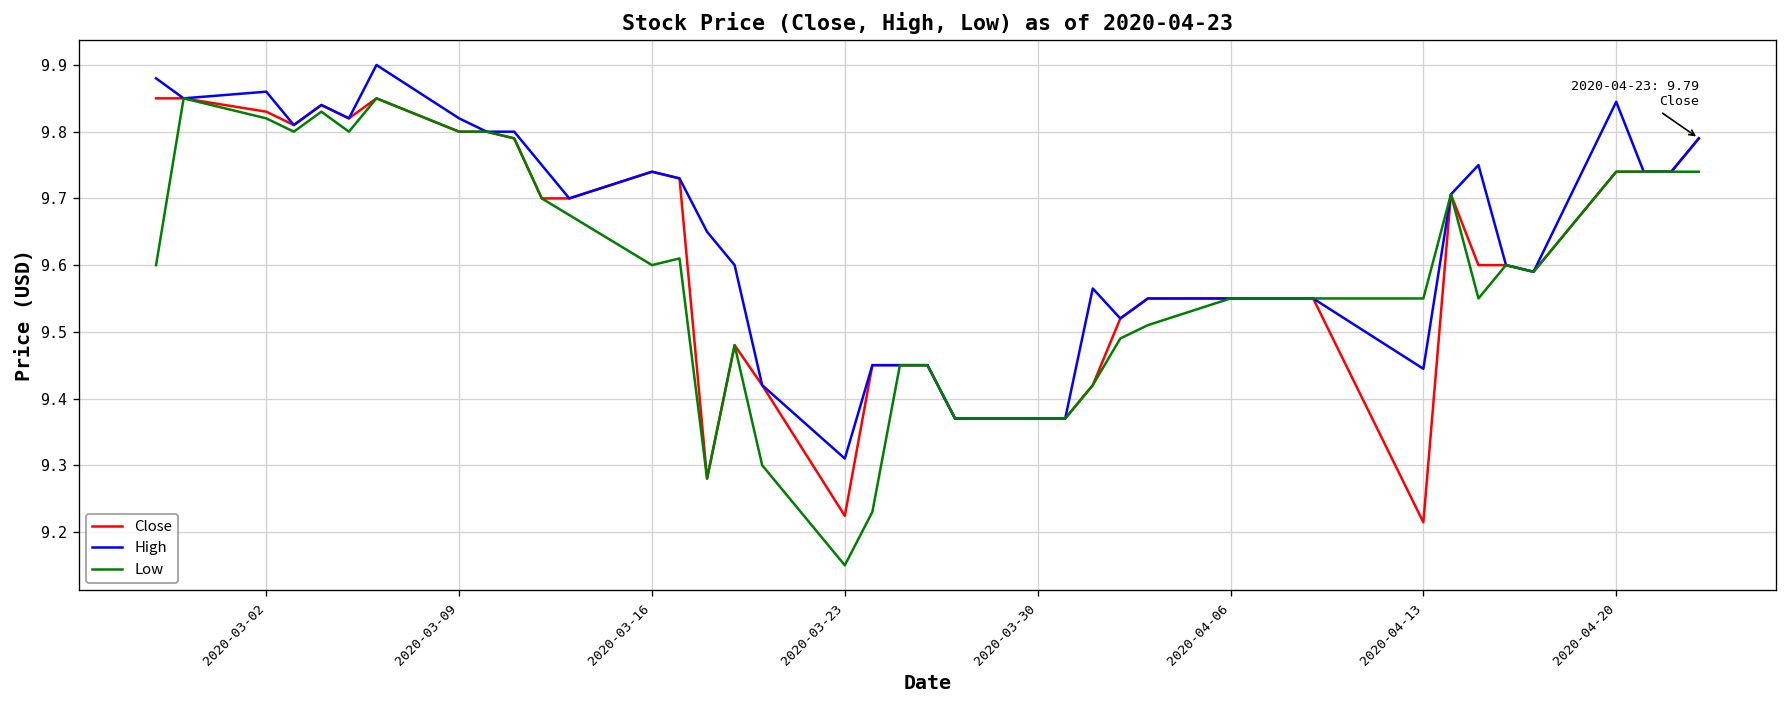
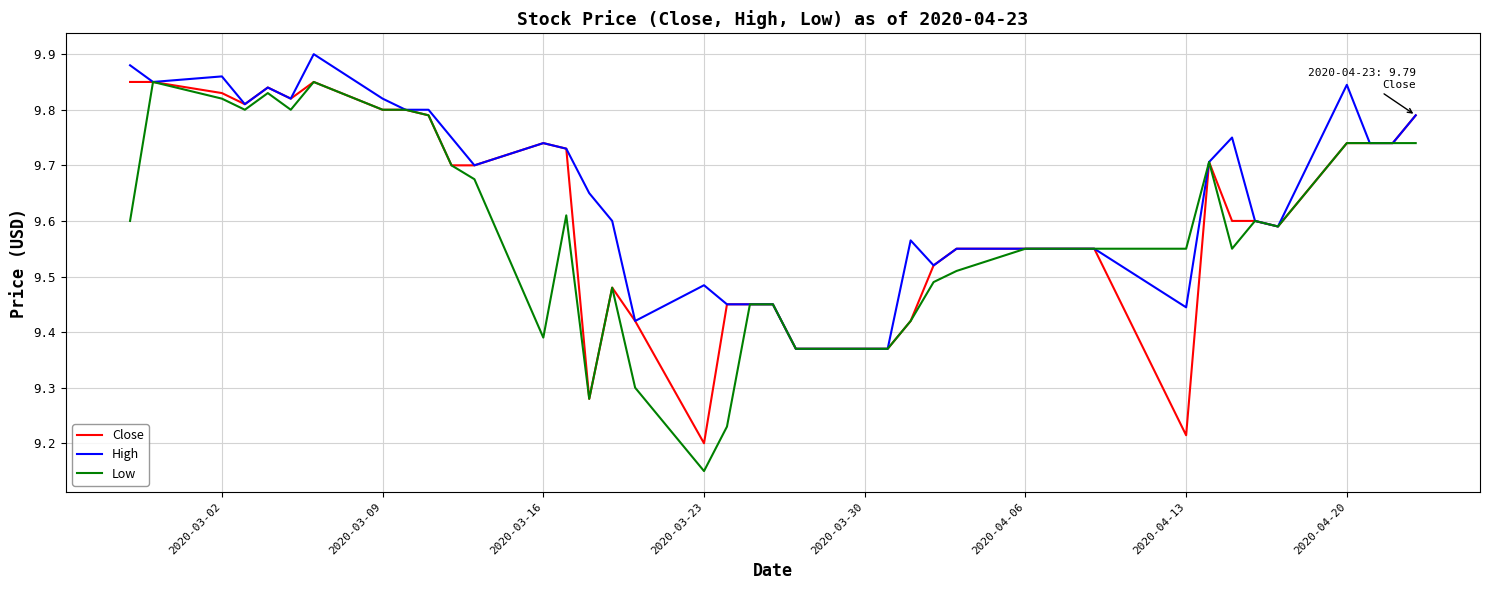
  {
    "Close": {
      "2020-03-02": 9.83,
-     "2020-03-23": 9.22,
+     "2020-03-23": 9.20,
      "2020-04-13": 9.21
    },
    "High": {
      "2020-03-02": 9.86,
      "2020-03-09": 9.82,
-     "2020-03-23": 9.31,
+     "2020-03-23": 9.48,
      "2020-04-13": 9.44
    },
    "Low": {
      "2020-03-02": 9.82,
-     "2020-03-16": 9.60,
+     "2020-03-16": 9.39,
      "2020-03-23": 9.15,
      "2020-04-13": 9.55
    }
  }
